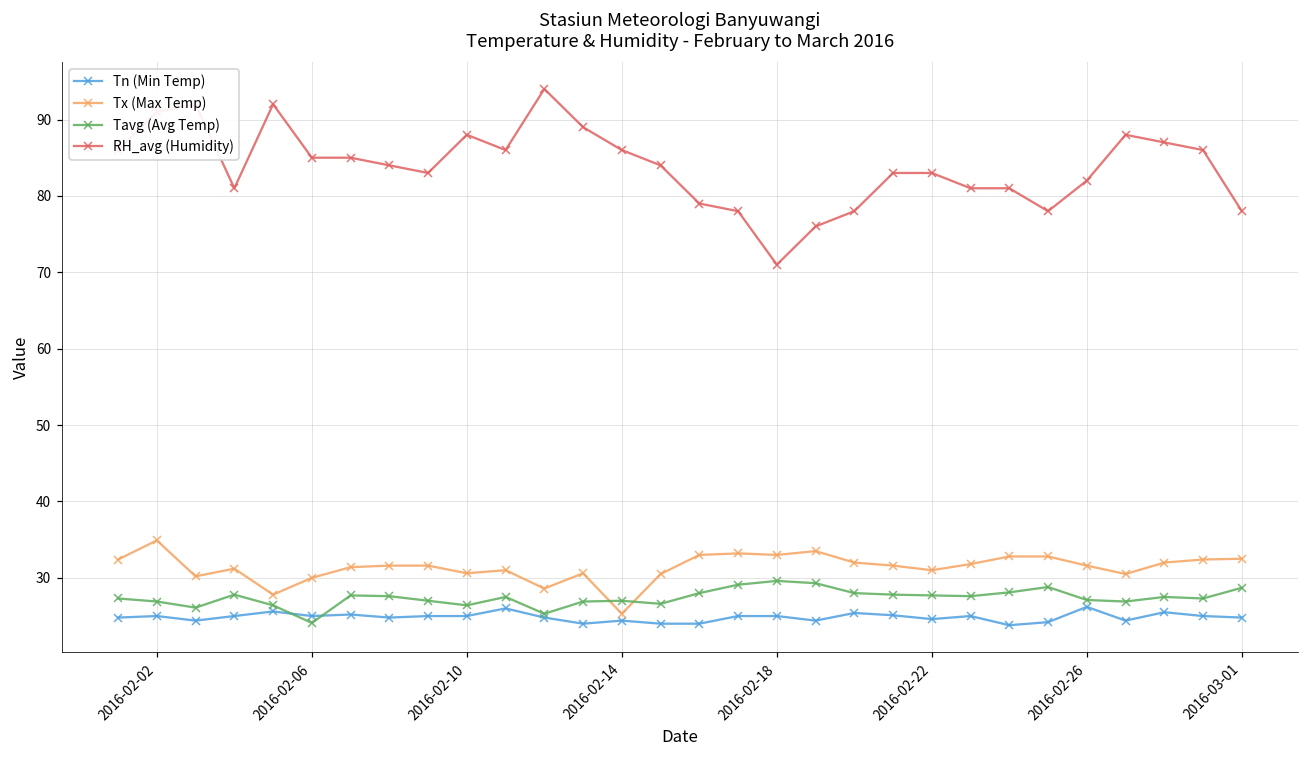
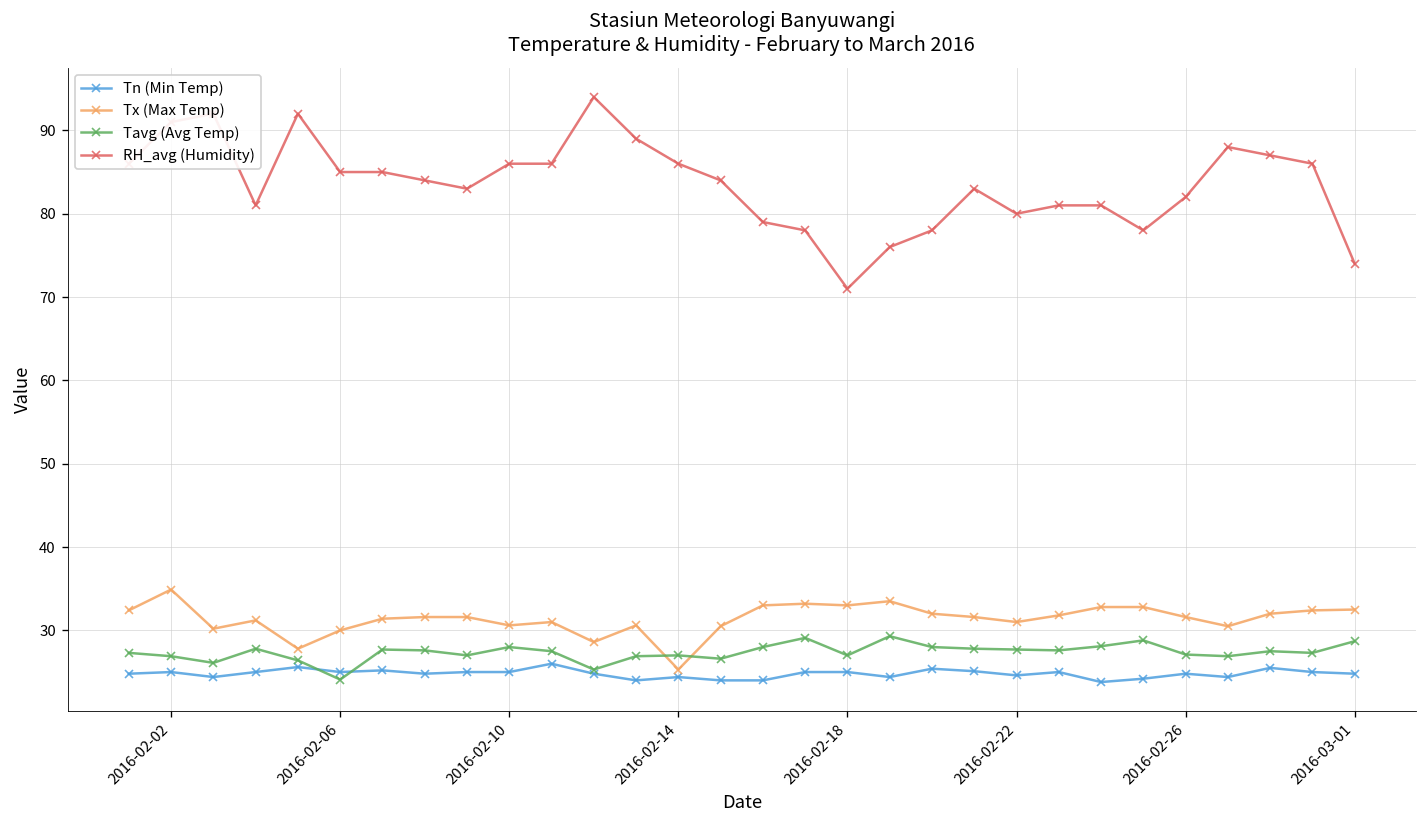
  {
    "Tn (Min Temp)": {
      "2016-02-02": 25,
      "2016-02-06": 25,
      "2016-02-10": 25,
      "2016-02-14": 24,
      "2016-02-18": 25,
      "2016-02-22": 25,
-     "2016-02-26": 26,
+     "2016-02-26": 25,
      "2016-03-01": 25
    },
    "Tx (Max Temp)": {
      "2016-02-02": 35,
      "2016-02-06": 30,
      "2016-02-10": 31,
      "2016-02-14": 25,
      "2016-02-18": 33,
      "2016-02-22": 31,
      "2016-02-26": 32,
      "2016-03-01": 33
    },
    "Tavg (Avg Temp)": {
      "2016-02-02": 27,
      "2016-02-06": 24,
-     "2016-02-10": 26,
+     "2016-02-10": 28,
      "2016-02-14": 27,
-     "2016-02-18": 30,
+     "2016-02-18": 27,
      "2016-02-22": 28,
      "2016-02-26": 27,
      "2016-03-01": 29
    },
    "RH_avg (Humidity)": {
      "2016-02-06": 85,
-     "2016-02-10": 88,
+     "2016-02-10": 86,
      "2016-02-14": 86,
      "2016-02-18": 71,
-     "2016-02-22": 83,
+     "2016-02-22": 80,
      "2016-02-26": 82,
-     "2016-03-01": 78
+     "2016-03-01": 74
    }
  }
